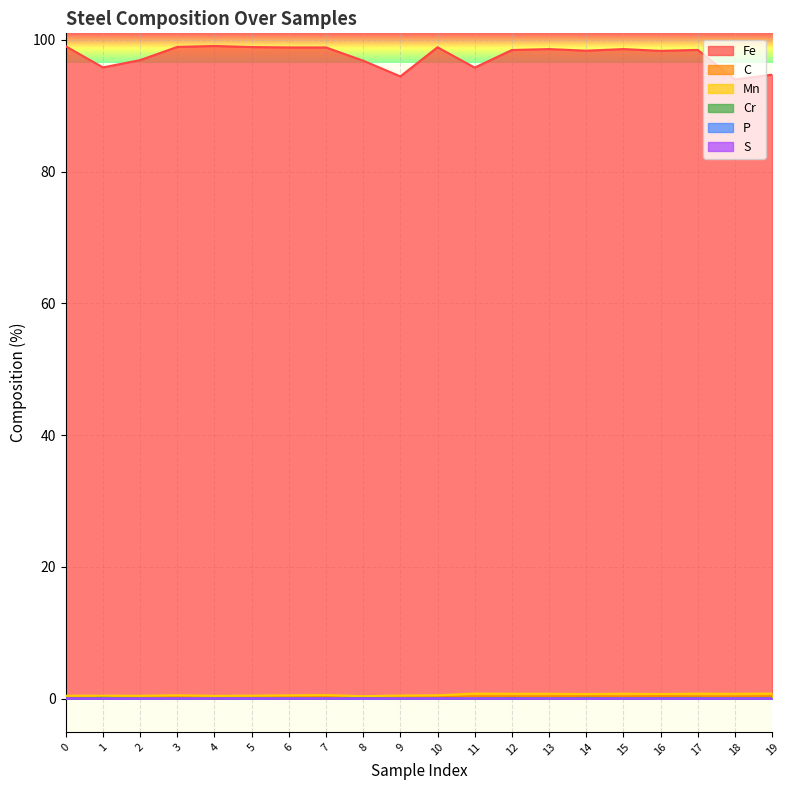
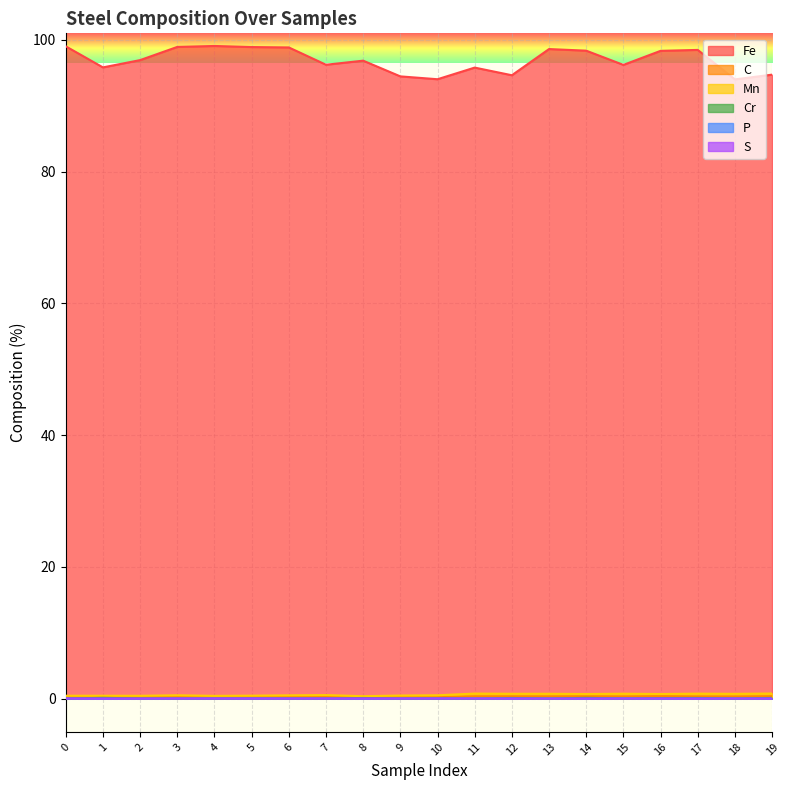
  {
    "Fe": {
      "0": 99,
      "1": 96,
      "2": 97,
      "3": 99,
      "4": 99,
      "5": 99,
      "6": 99,
-     "7": 99,
+     "7": 96,
      "8": 97,
      "9": 94,
-     "10": 99,
+     "10": 94,
      "11": 96,
-     "12": 98,
+     "12": 95,
      "13": 99,
      "14": 98,
-     "15": 99,
+     "15": 96,
      "16": 98,
      "17": 98,
      "19": 95
    },
    "Mn": {
      "11": 1,
      "13": 1,
      "15": 1,
      "17": 1,
      "18": 1,
      "19": 1
    }
  }
